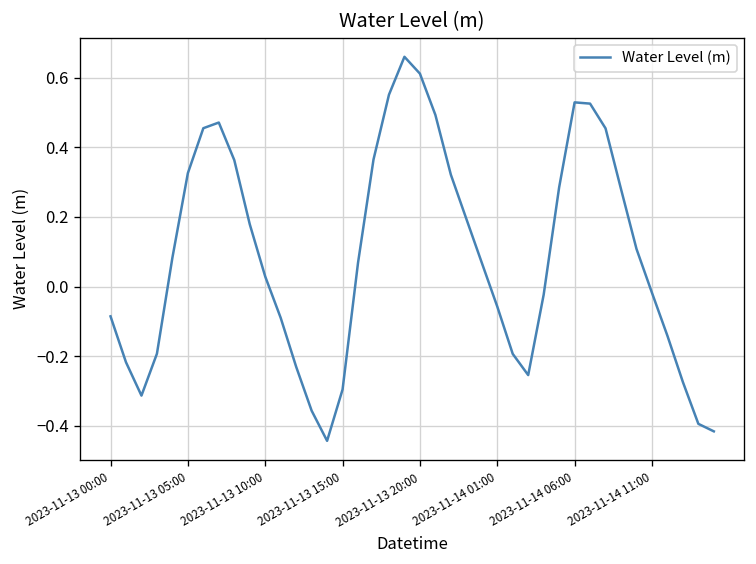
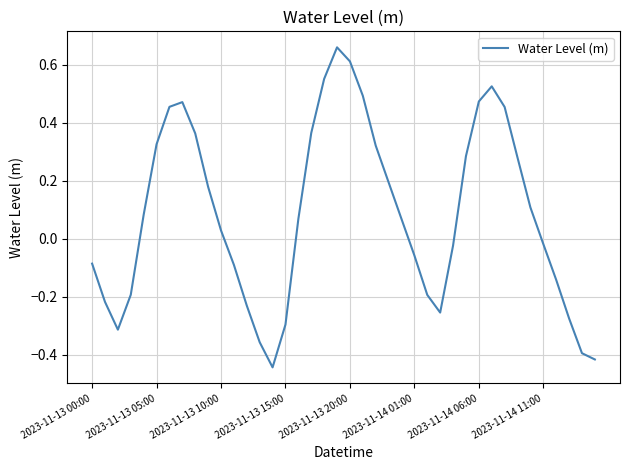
  {
    "2023-11-13 00:00": -0.09,
    "2023-11-13 05:00": 0.33,
    "2023-11-13 10:00": 0.03,
    "2023-11-13 15:00": -0.30,
    "2023-11-13 20:00": 0.61,
    "2023-11-14 01:00": -0.06,
-   "2023-11-14 06:00": 0.53,
+   "2023-11-14 06:00": 0.47,
    "2023-11-14 11:00": -0.02
  }
